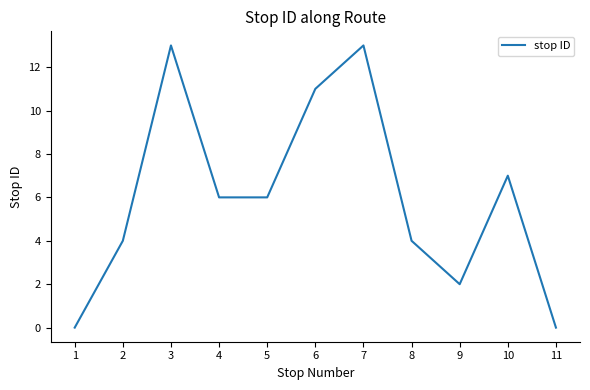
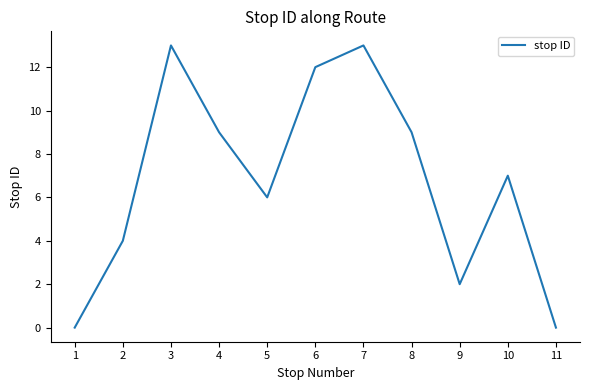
  {
    "1": 0,
    "2": 4,
    "3": 13,
-   "4": 6,
+   "4": 9,
    "5": 6,
-   "6": 11,
+   "6": 12,
    "7": 13,
-   "8": 4,
+   "8": 9,
    "9": 2,
    "10": 7,
    "11": 0
  }
